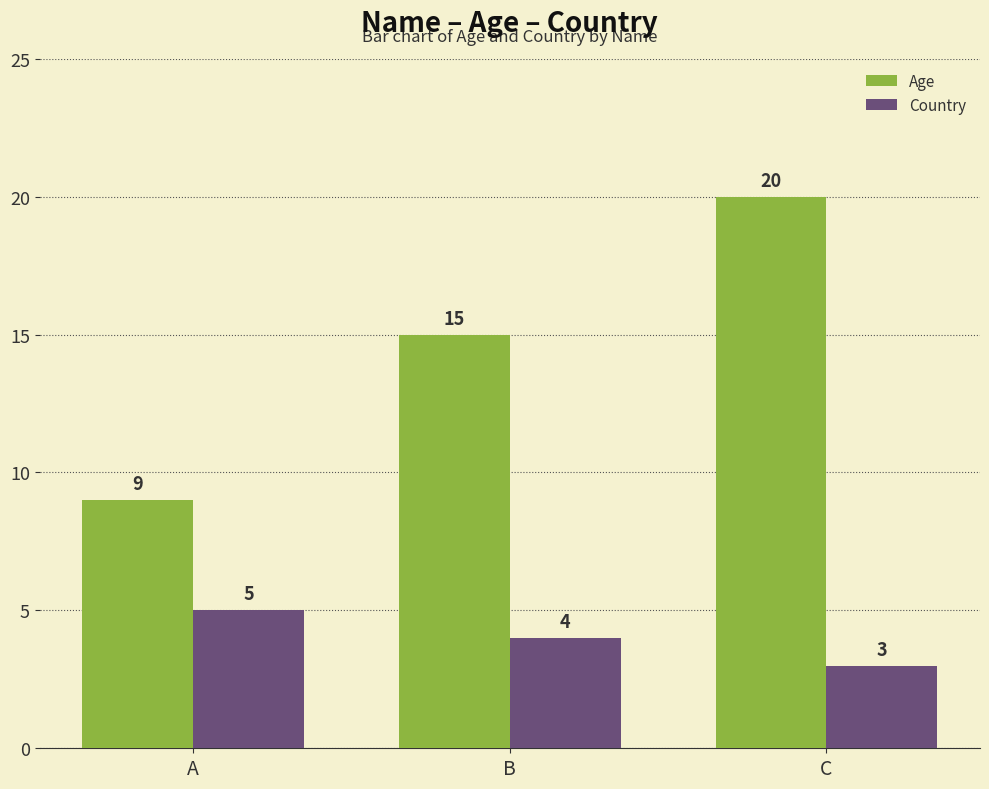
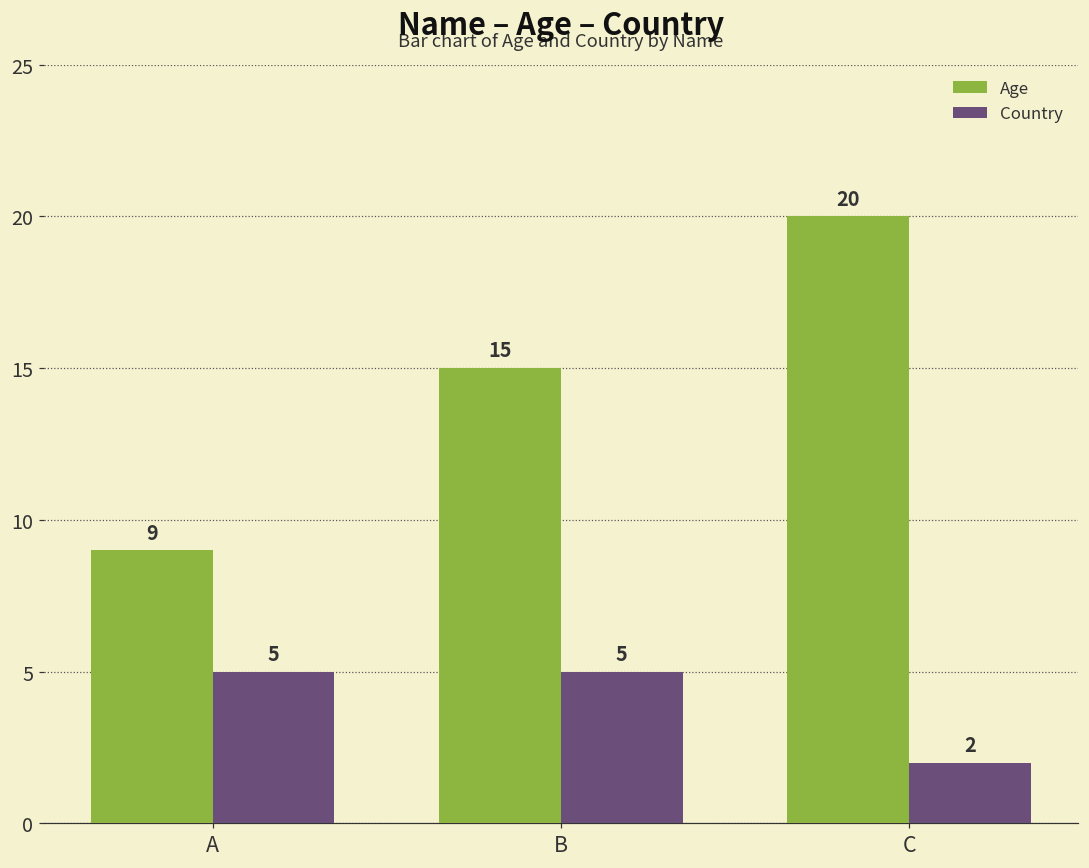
  {
    "Age": {
      "A": 9,
      "B": 15,
      "C": 20
    },
    "Country": {
      "A": 5,
-     "B": 4,
-     "C": 3
+     "B": 5,
+     "C": 2
    }
  }
